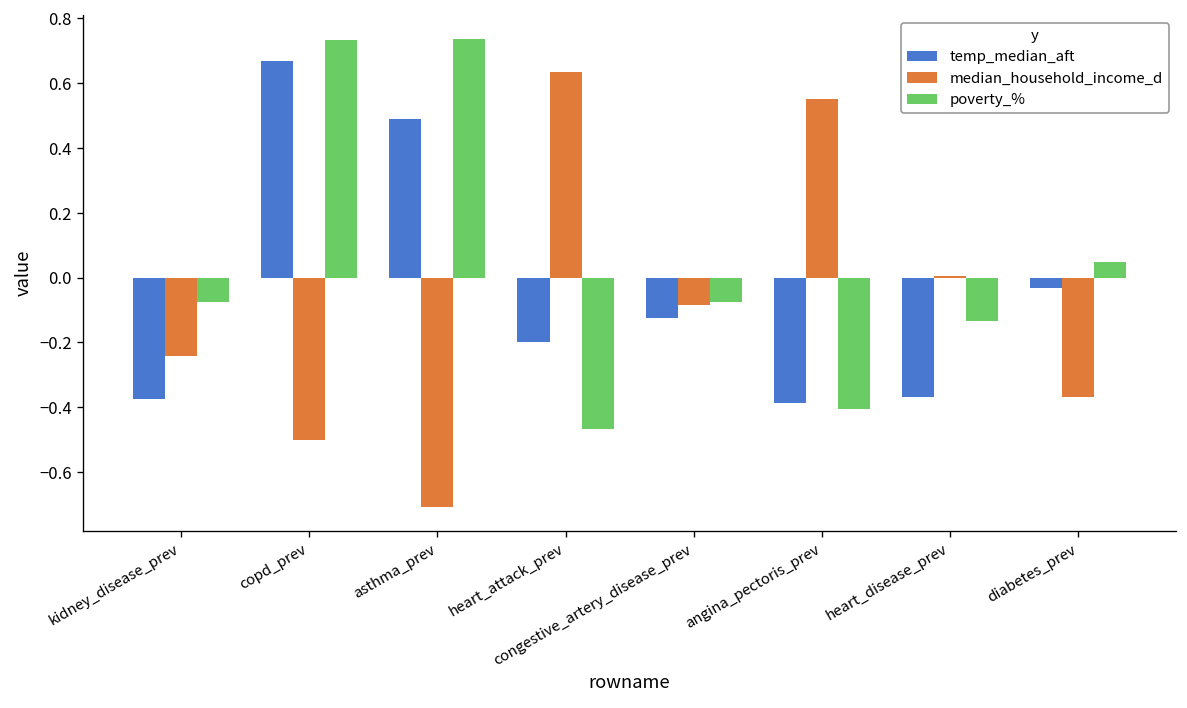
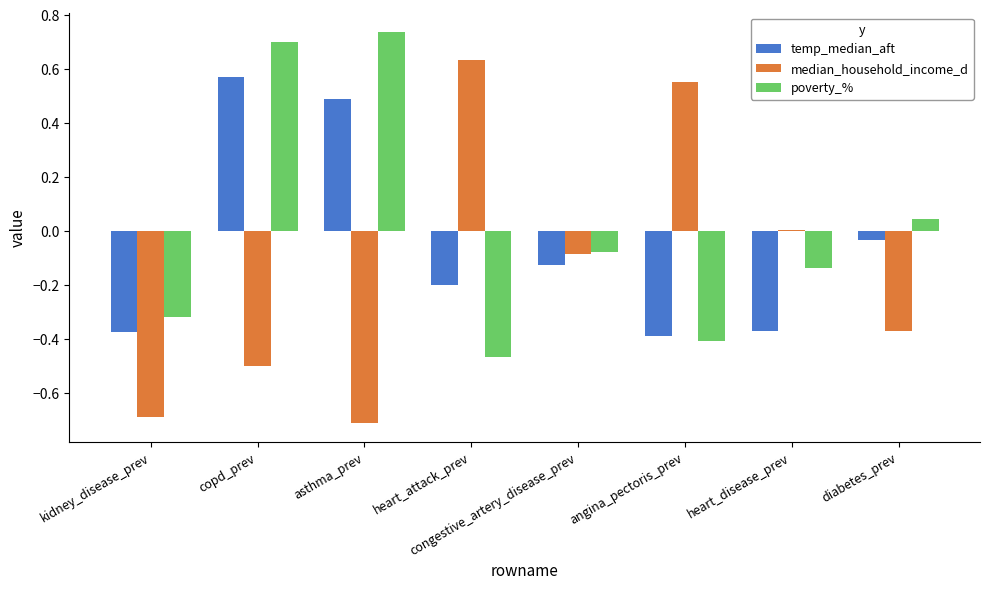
  {
    "temp_median_aft": {
      "kidney_disease_prev": -0.37,
-     "copd_prev": 0.67,
+     "copd_prev": 0.57,
      "asthma_prev": 0.49,
      "heart_attack_prev": -0.20,
      "congestive_artery_disease_prev": -0.12,
      "angina_pectoris_prev": -0.39,
      "heart_disease_prev": -0.37,
      "diabetes_prev": -0.03
    },
    "median_household_income_d": {
-     "kidney_disease_prev": -0.24,
+     "kidney_disease_prev": -0.69,
      "copd_prev": -0.50,
      "asthma_prev": -0.71,
      "heart_attack_prev": 0.63,
      "congestive_artery_disease_prev": -0.08,
      "angina_pectoris_prev": 0.55,
      "diabetes_prev": -0.37
    },
    "poverty_%": {
-     "kidney_disease_prev": -0.08,
-     "copd_prev": 0.73,
+     "kidney_disease_prev": -0.32,
+     "copd_prev": 0.70,
      "asthma_prev": 0.74,
      "heart_attack_prev": -0.47,
      "congestive_artery_disease_prev": -0.08,
      "angina_pectoris_prev": -0.40,
      "heart_disease_prev": -0.14,
      "diabetes_prev": 0.05
    }
  }
